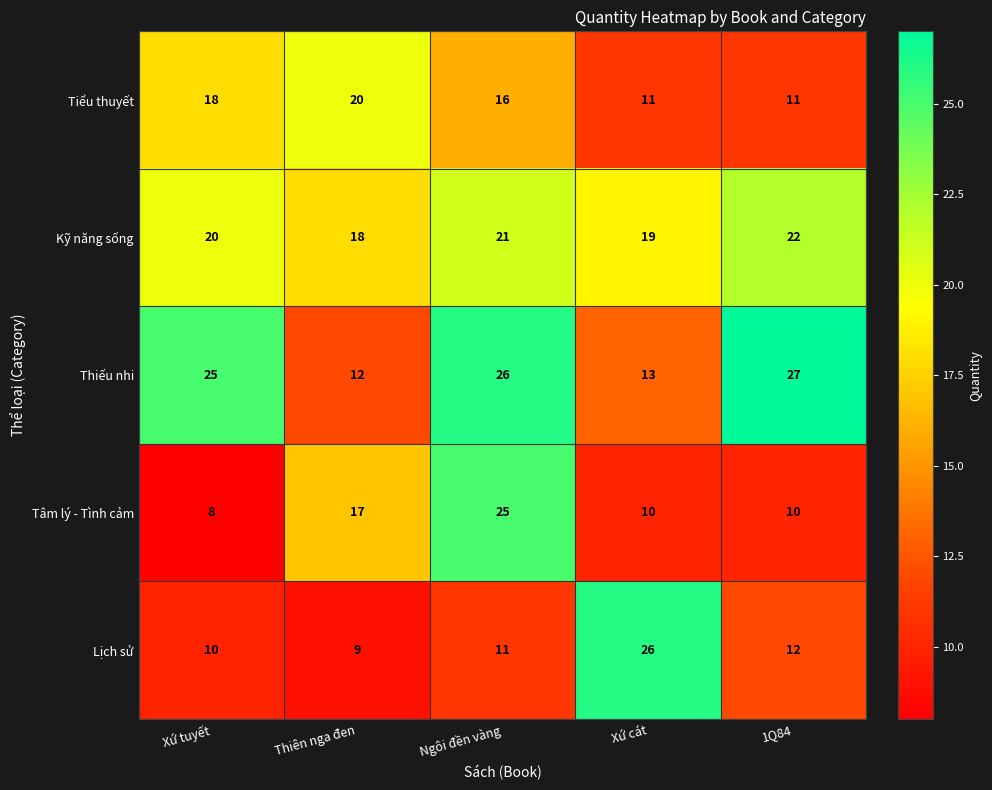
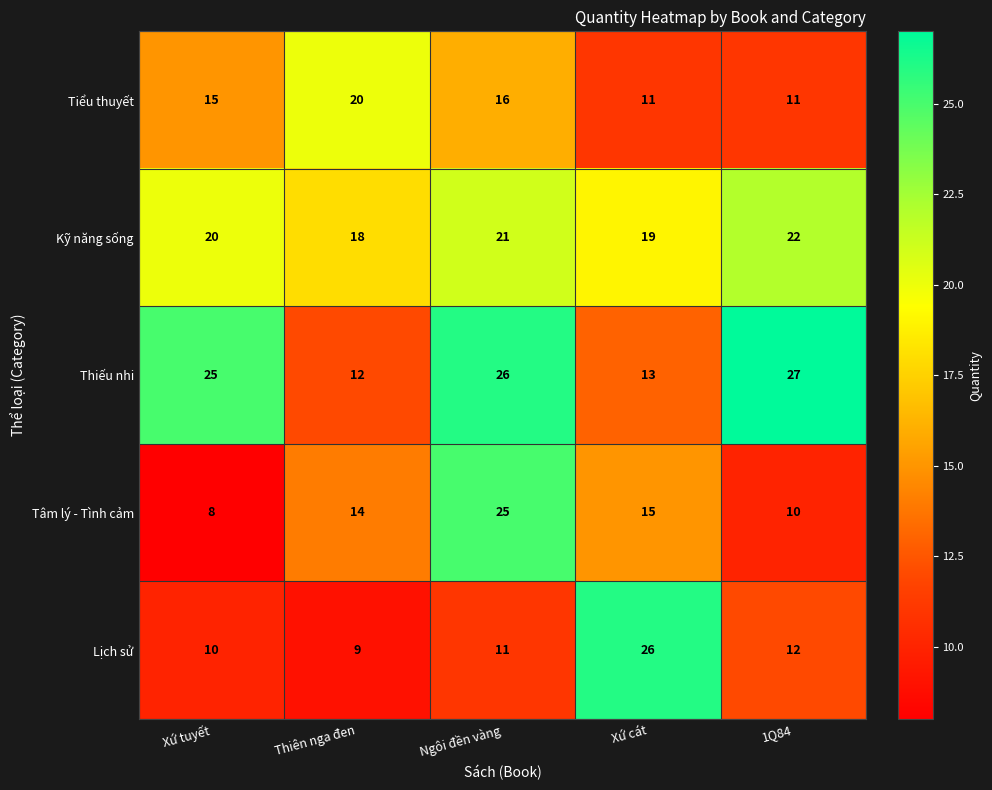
  {
    "Tiểu thuyết": {
-     "Xứ tuyết": 18,
+     "Xứ tuyết": 15,
      "Thiên nga đen": 20,
      "Ngôi đền vàng": 16,
      "Xứ cát": 11,
      "1Q84": 11
    },
    "Kỹ năng sống": {
      "Xứ tuyết": 20,
      "Thiên nga đen": 18,
      "Ngôi đền vàng": 21,
      "Xứ cát": 19,
      "1Q84": 22
    },
    "Thiếu nhi": {
      "Xứ tuyết": 25,
      "Thiên nga đen": 12,
      "Ngôi đền vàng": 26,
      "Xứ cát": 13,
      "1Q84": 27
    },
    "Tâm lý - Tình cảm": {
      "Xứ tuyết": 8,
-     "Thiên nga đen": 17,
+     "Thiên nga đen": 14,
      "Ngôi đền vàng": 25,
-     "Xứ cát": 10,
+     "Xứ cát": 15,
      "1Q84": 10
    },
    "Lịch sử": {
      "Xứ tuyết": 10,
      "Thiên nga đen": 9,
      "Ngôi đền vàng": 11,
      "Xứ cát": 26,
      "1Q84": 12
    }
  }
